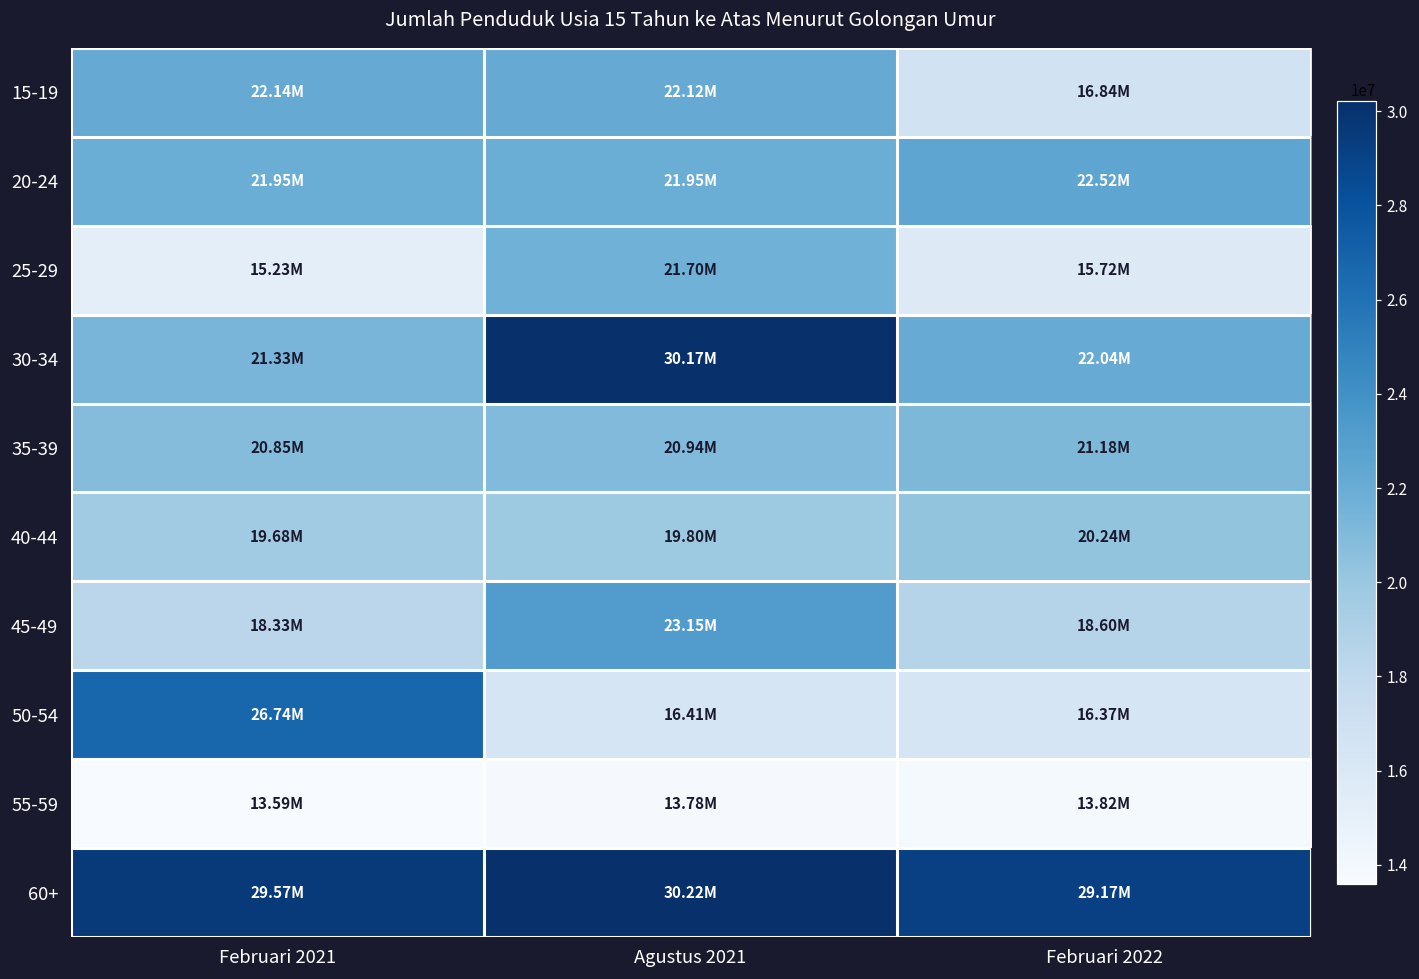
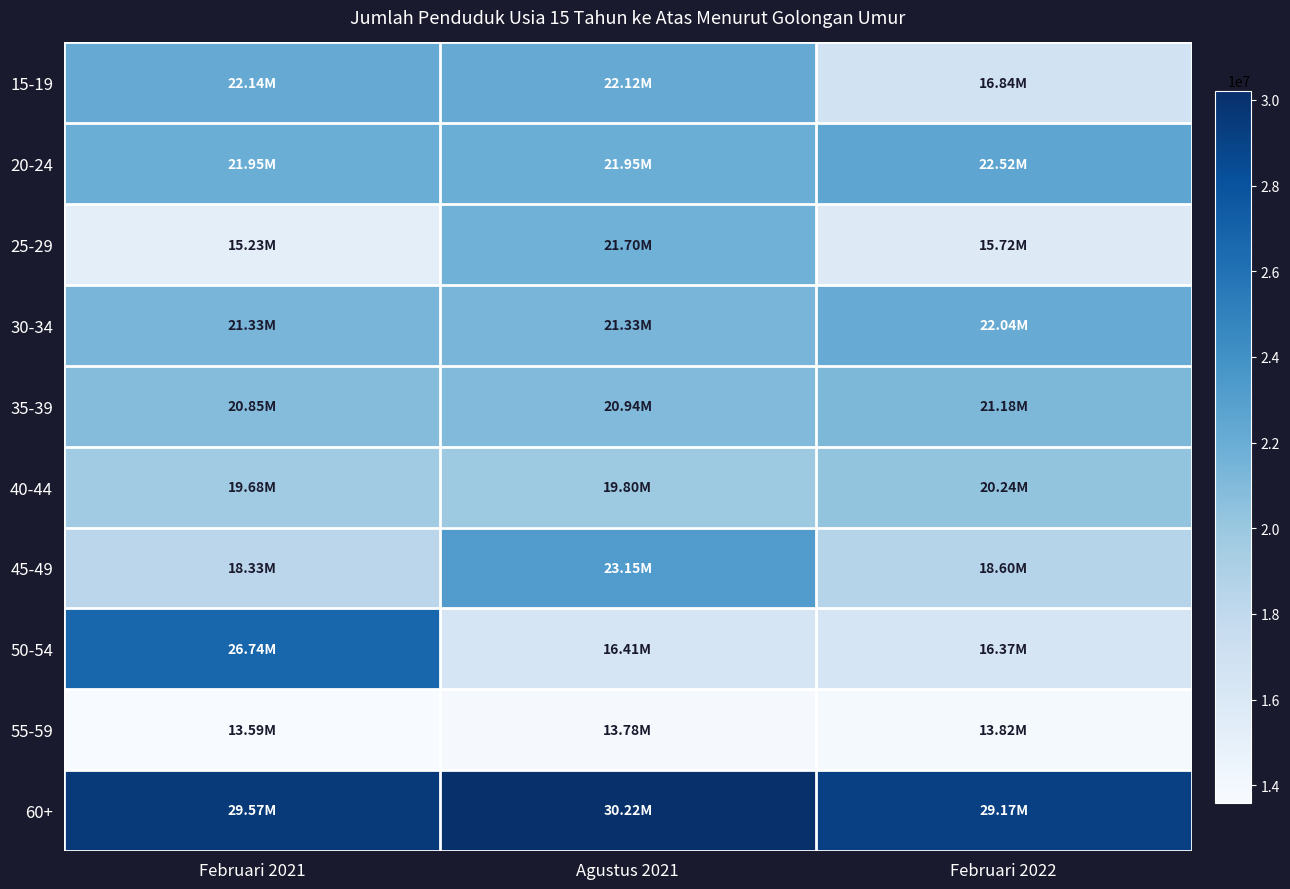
  {
    "15-19": {
      "Februari 2021": "22.14M",
      "Agustus 2021": "22.12M",
      "Februari 2022": "16.84M"
    },
    "20-24": {
      "Februari 2021": "21.95M",
      "Agustus 2021": "21.95M",
      "Februari 2022": "22.52M"
    },
    "25-29": {
      "Februari 2021": "15.23M",
      "Agustus 2021": "21.70M",
      "Februari 2022": "15.72M"
    },
    "30-34": {
      "Februari 2021": "21.33M",
-     "Agustus 2021": "30.17M",
+     "Agustus 2021": "21.33M",
      "Februari 2022": "22.04M"
    },
    "35-39": {
      "Februari 2021": "20.85M",
      "Agustus 2021": "20.94M",
      "Februari 2022": "21.18M"
    },
    "40-44": {
      "Februari 2021": "19.68M",
      "Agustus 2021": "19.80M",
      "Februari 2022": "20.24M"
    },
    "45-49": {
      "Februari 2021": "18.33M",
      "Agustus 2021": "23.15M",
      "Februari 2022": "18.60M"
    },
    "50-54": {
      "Februari 2021": "26.74M",
      "Agustus 2021": "16.41M",
      "Februari 2022": "16.37M"
    },
    "55-59": {
      "Februari 2021": "13.59M",
      "Agustus 2021": "13.78M",
      "Februari 2022": "13.82M"
    },
    "60+": {
      "Februari 2021": "29.57M",
      "Agustus 2021": "30.22M",
      "Februari 2022": "29.17M"
    }
  }
